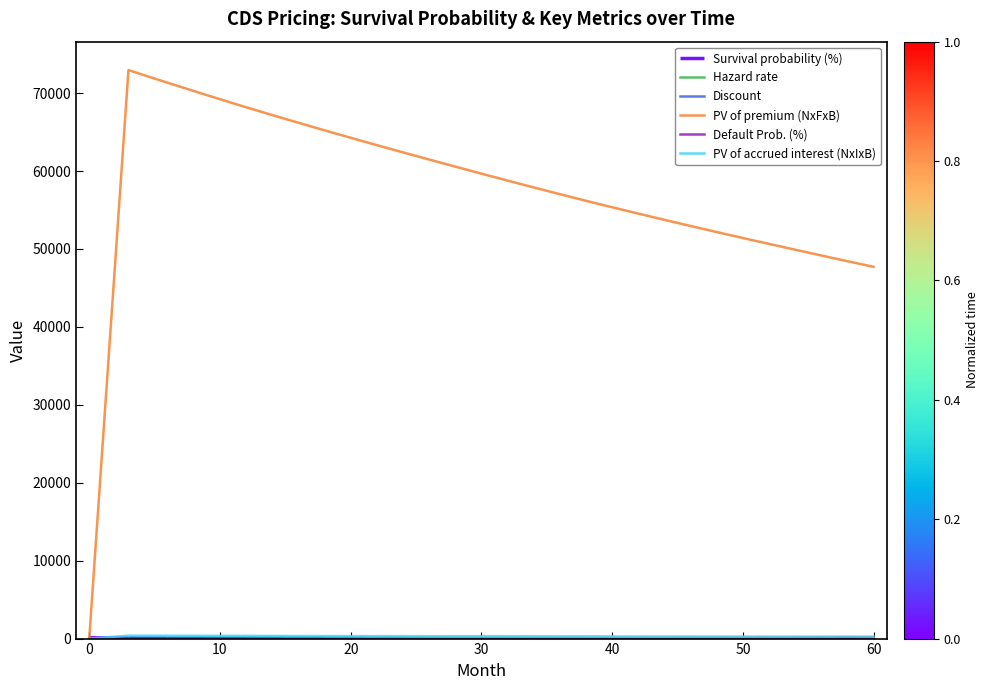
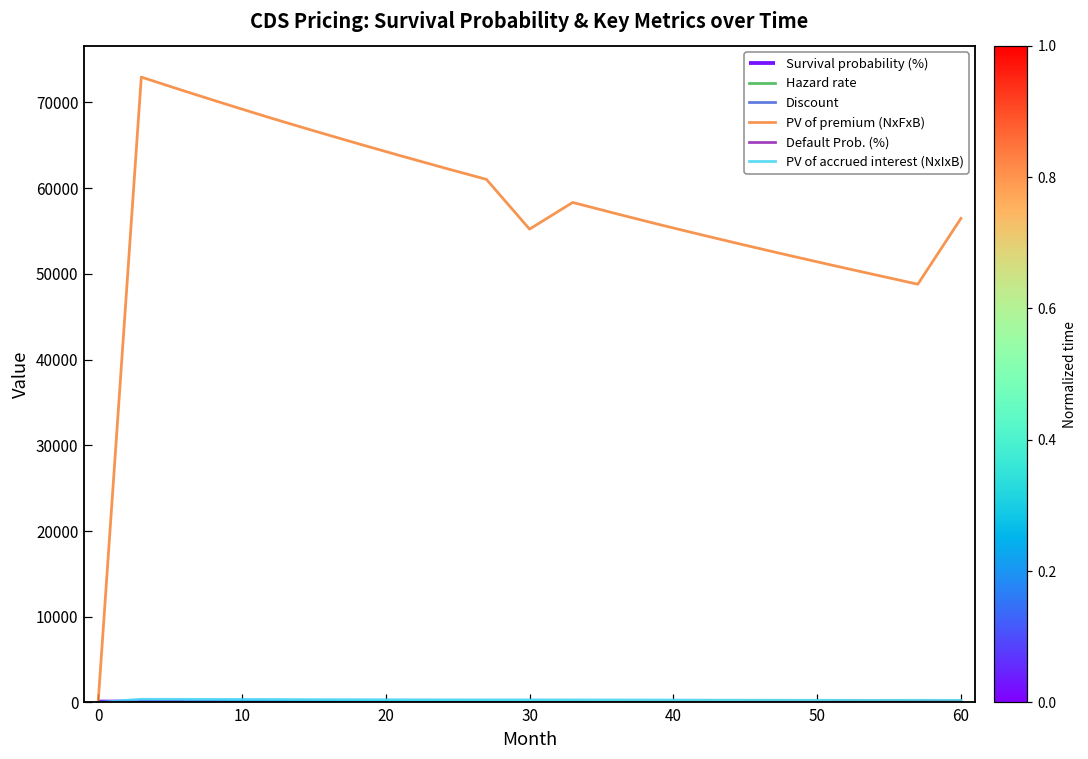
  {
    "PV of premium (NxFxB)": {
-     "30": 60000,
-     "60": 48000
+     "30": 55000,
+     "60": 56000
    }
  }
